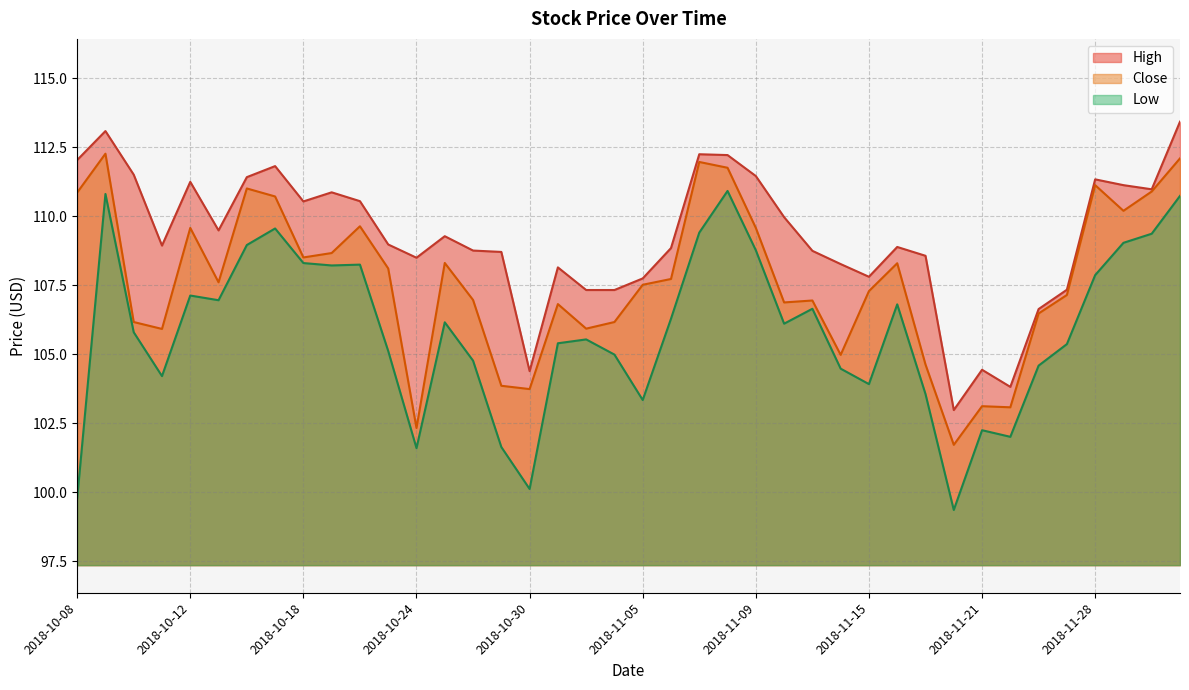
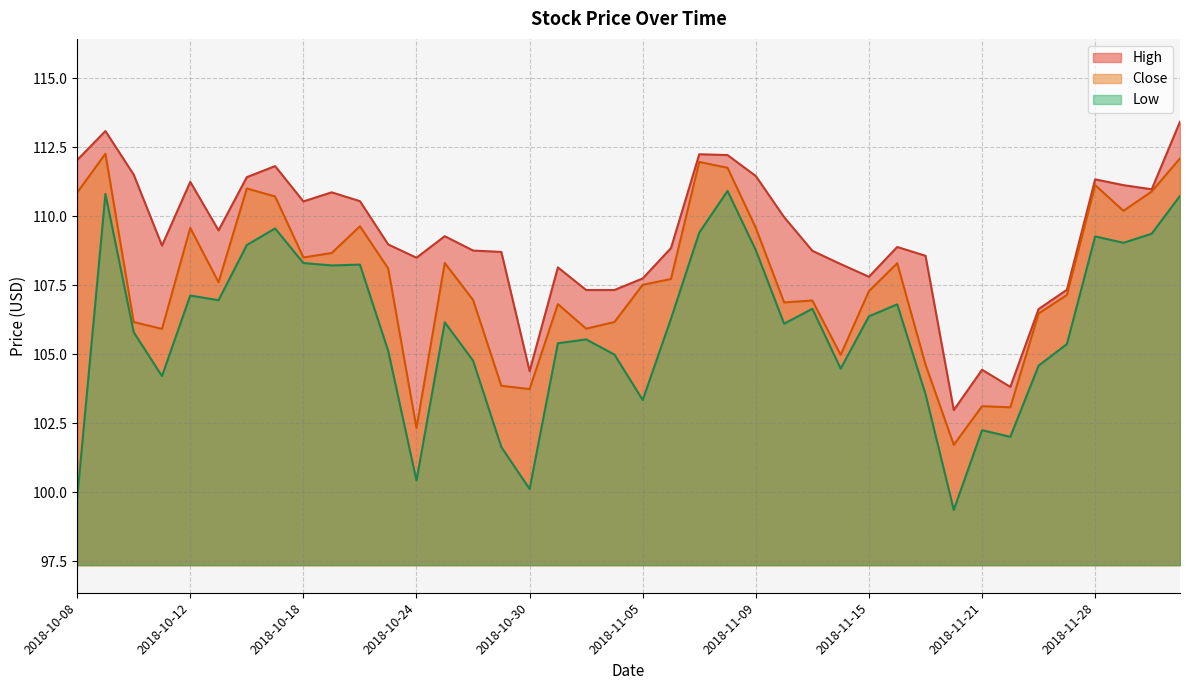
  {
    "Low": {
      "2018-10-08": 99.8,
      "2018-10-12": 107.1,
      "2018-10-18": 108.3,
-     "2018-10-24": 101.6,
+     "2018-10-24": 100.4,
      "2018-10-30": 100.1,
      "2018-11-05": 103.3,
      "2018-11-09": 108.8,
-     "2018-11-15": 103.9,
+     "2018-11-15": 106.4,
      "2018-11-21": 102.2,
-     "2018-11-28": 107.9
+     "2018-11-28": 109.3
    }
  }
